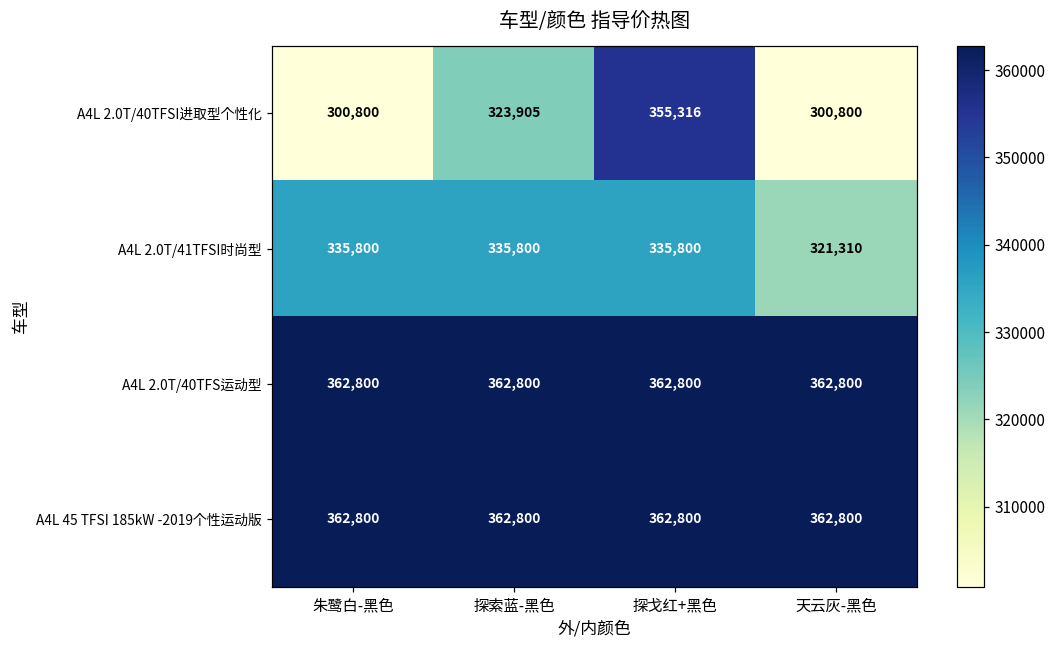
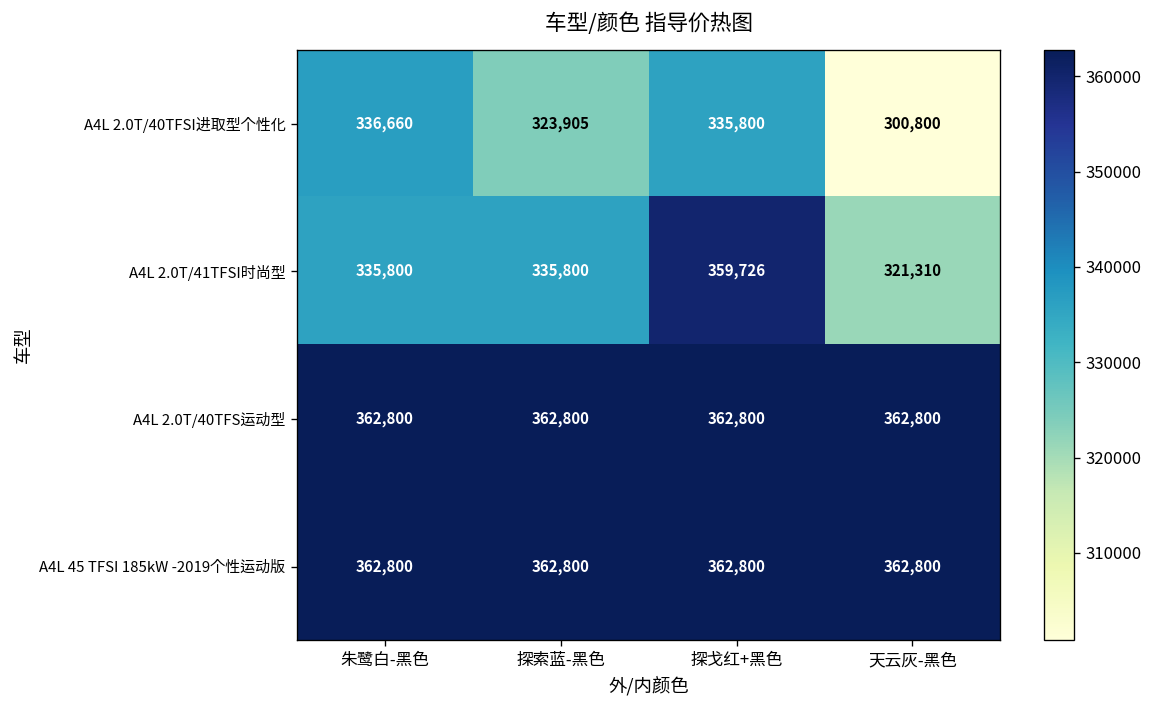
  {
    "A4L 2.0T/40TFSI进取型个性化": {
-     "朱鹭白-黑色": "300,800",
+     "朱鹭白-黑色": "336,660",
      "探索蓝-黑色": "323,905",
-     "探戈红+黑色": "355,316",
+     "探戈红+黑色": "335,800",
      "天云灰-黑色": "300,800"
    },
    "A4L 2.0T/41TFSI时尚型": {
      "朱鹭白-黑色": "335,800",
      "探索蓝-黑色": "335,800",
-     "探戈红+黑色": "335,800",
+     "探戈红+黑色": "359,726",
      "天云灰-黑色": "321,310"
    },
    "A4L 2.0T/40TFS运动型": {
      "朱鹭白-黑色": "362,800",
      "探索蓝-黑色": "362,800",
      "探戈红+黑色": "362,800",
      "天云灰-黑色": "362,800"
    },
    "A4L 45 TFSI 185kW -2019个性运动版": {
      "朱鹭白-黑色": "362,800",
      "探索蓝-黑色": "362,800",
      "探戈红+黑色": "362,800",
      "天云灰-黑色": "362,800"
    }
  }
